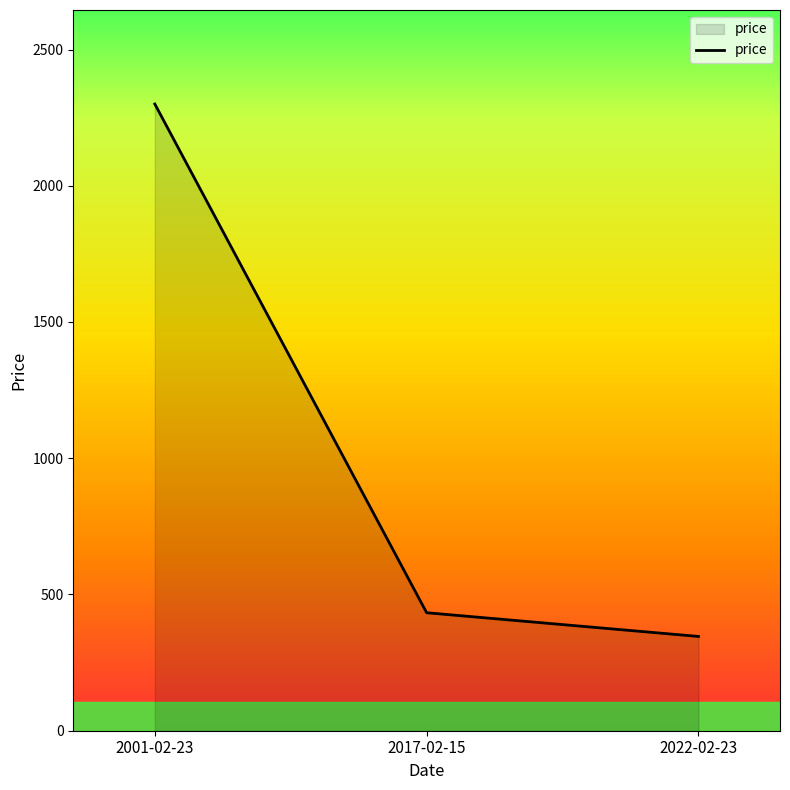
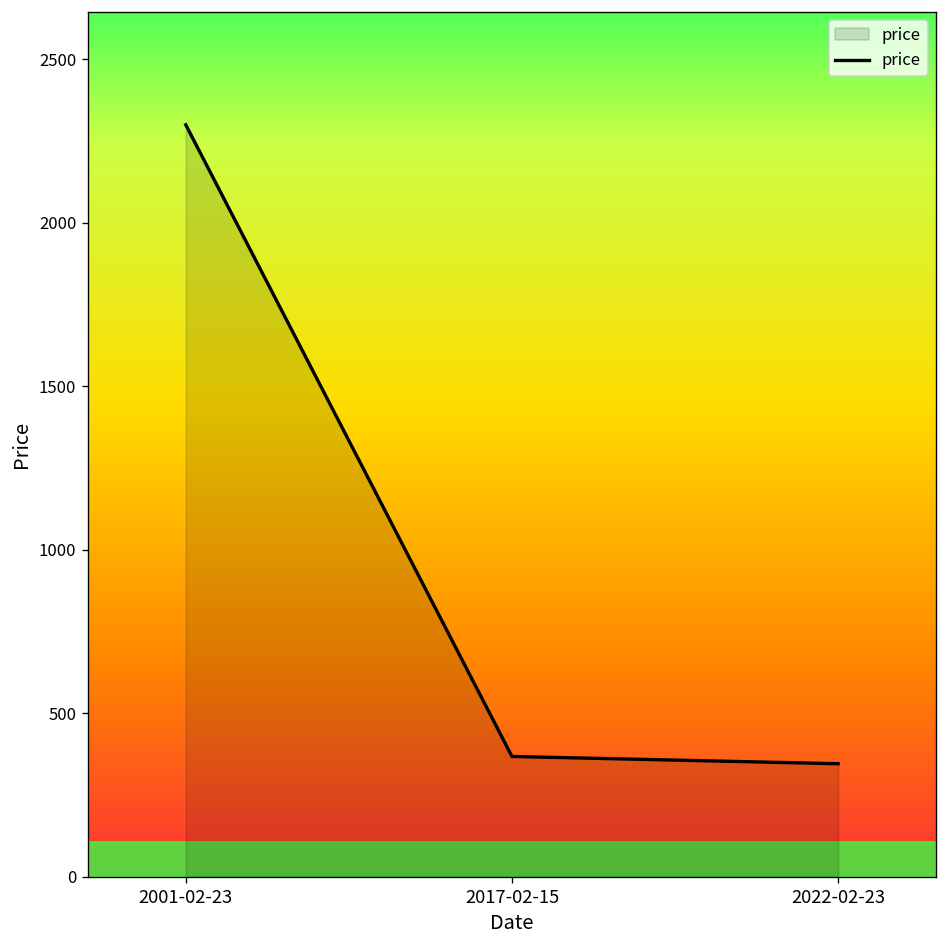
  {
    "2001-02-23": 2300,
-   "2017-02-15": 430,
+   "2017-02-15": 370,
    "2022-02-23": 350
  }
